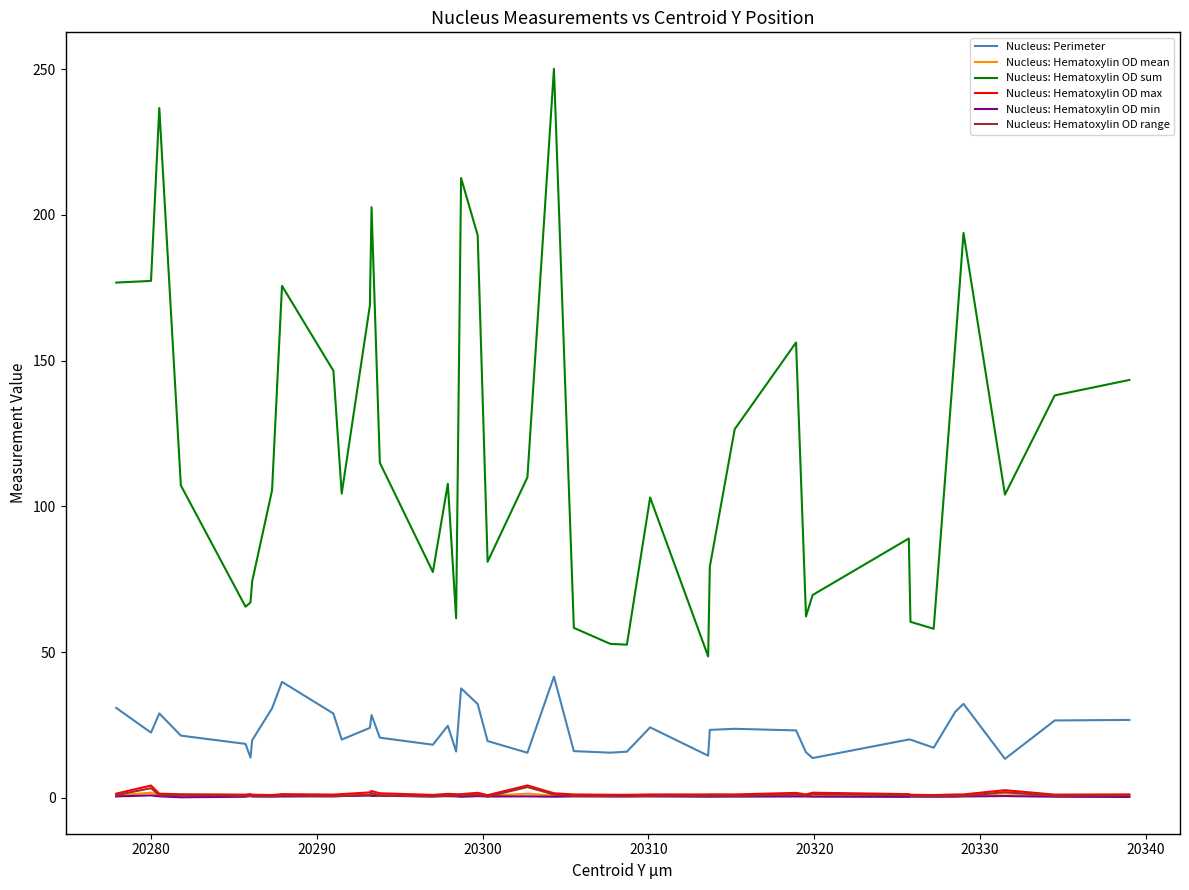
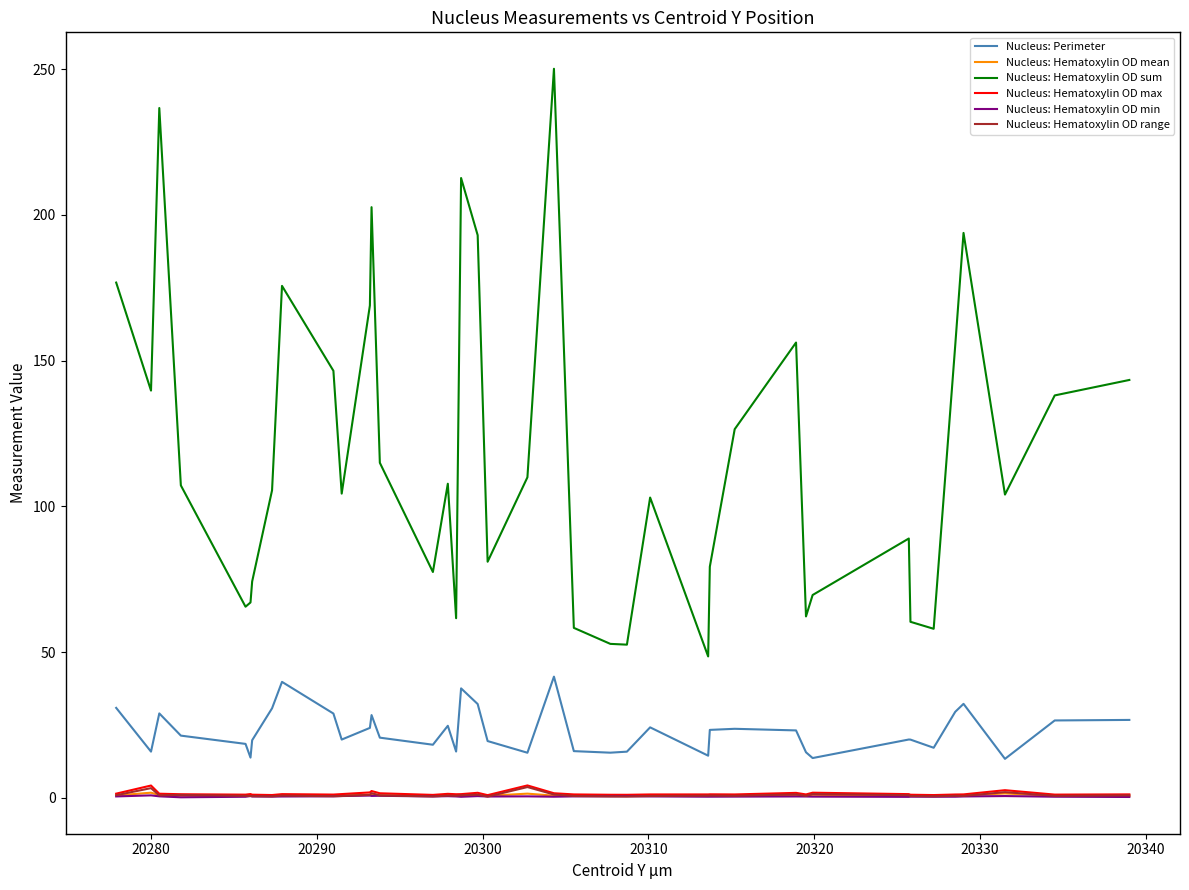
  {
    "Nucleus: Perimeter": {
-     "20280": 22
+     "20280": 16
    },
    "Nucleus: Hematoxylin OD mean": {
      "20280": 2
    },
    "Nucleus: Hematoxylin OD sum": {
-     "20280": 177
+     "20280": 140
    },
    "Nucleus: Hematoxylin OD max": {
      "20280": 4
    },
    "Nucleus: Hematoxylin OD min": {
      "20280": 1
    },
    "Nucleus: Hematoxylin OD range": {
      "20280": 3
    }
  }
